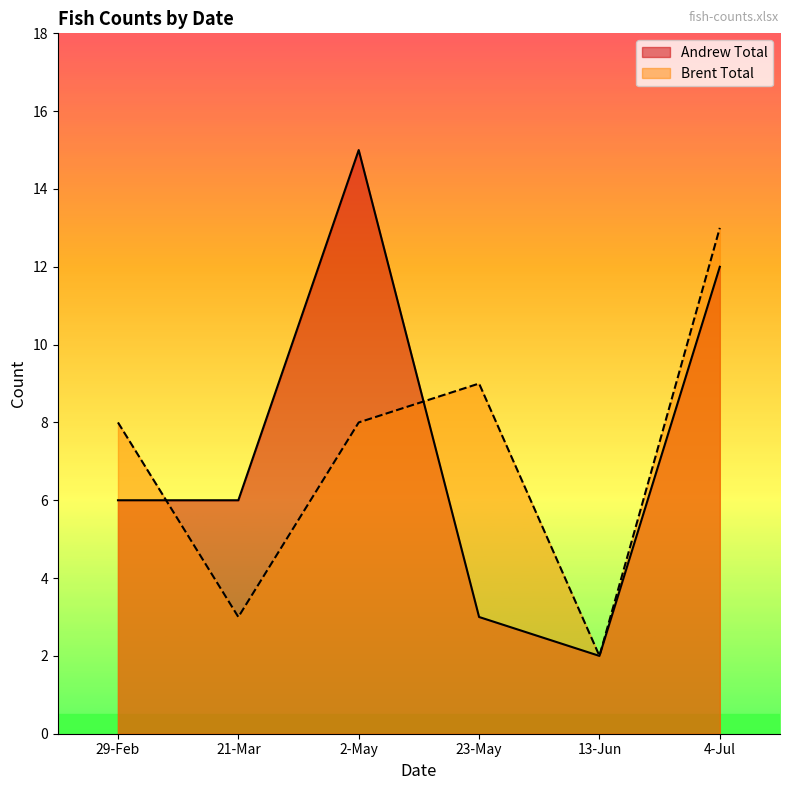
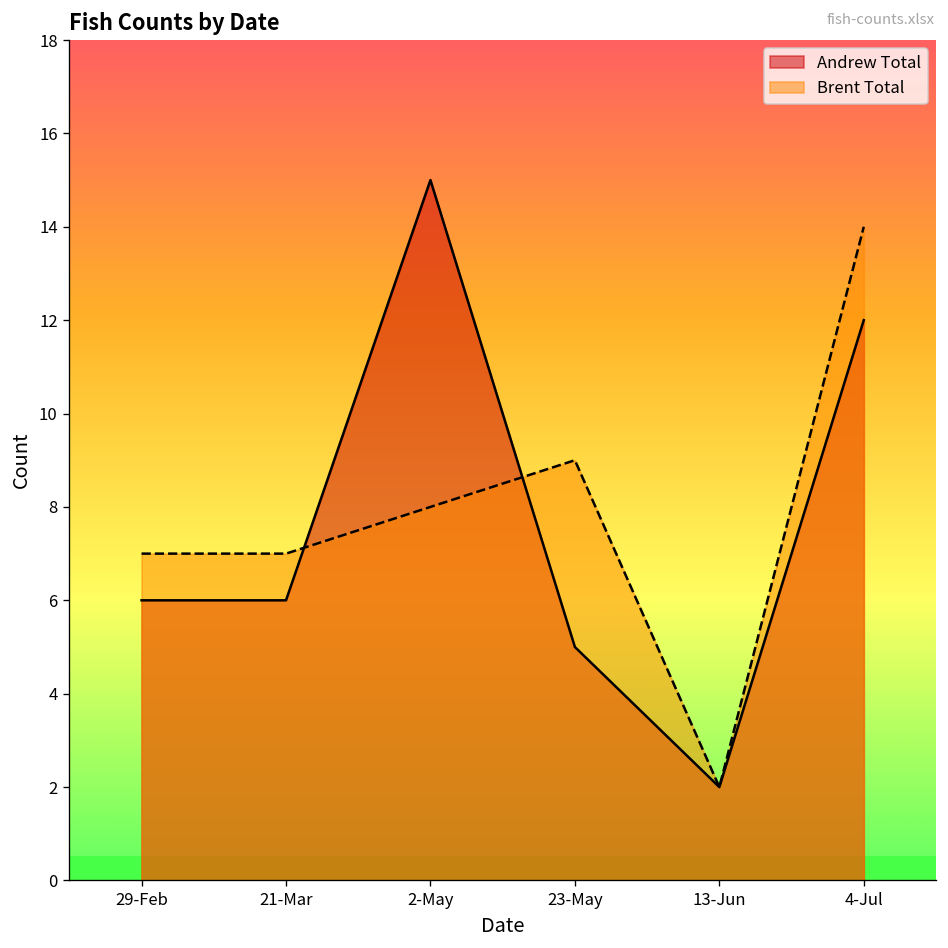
  {
    "Andrew Total": {
      "29-Feb": 6,
      "21-Mar": 6,
      "2-May": 15,
-     "23-May": 3,
+     "23-May": 5,
      "4-Jul": 12
    },
    "Brent Total": {
-     "29-Feb": 8,
-     "21-Mar": 3,
+     "29-Feb": 7,
+     "21-Mar": 7,
      "2-May": 8,
      "23-May": 9,
-     "4-Jul": 13
+     "4-Jul": 14
    }
  }
